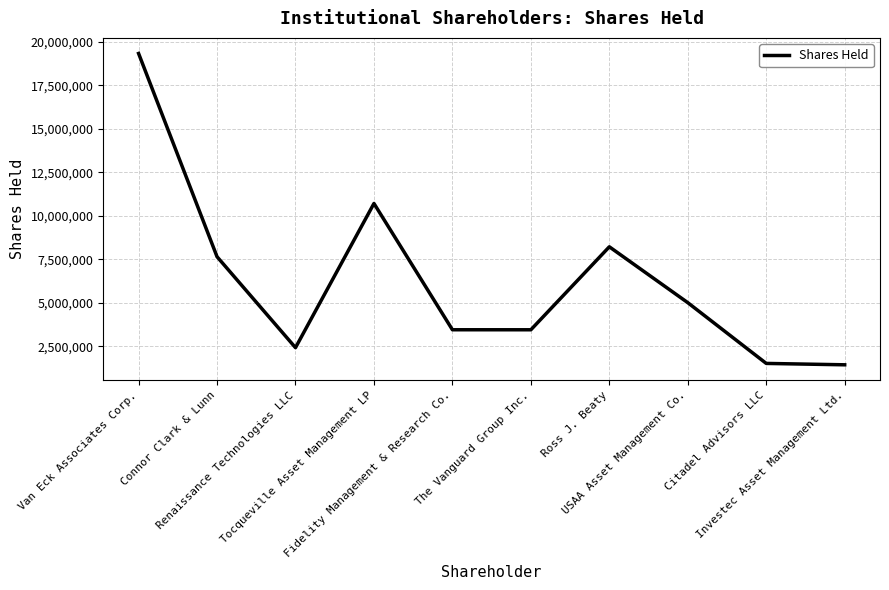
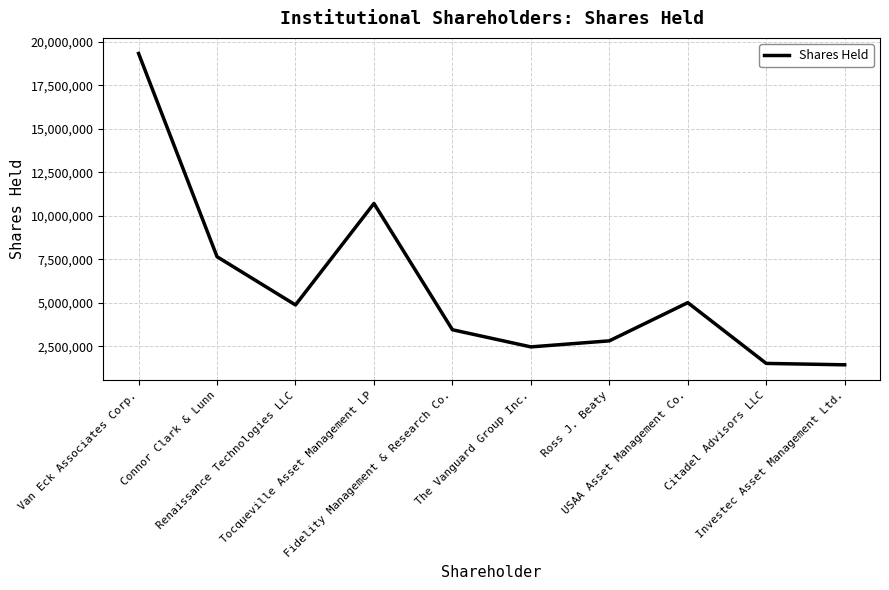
  {
    "Van Eck Associates Corp.": "19,300,000",
    "Connor Clark & Lunn": "7,700,000",
-   "Renaissance Technologies LLC": "2,400,000",
+   "Renaissance Technologies LLC": "4,900,000",
    "Tocqueville Asset Management LP": "10,700,000",
    "Fidelity Management & Research Co.": "3,500,000",
-   "The Vanguard Group Inc.": "3,500,000",
-   "Ross J. Beaty": "8,200,000",
+   "The Vanguard Group Inc.": "2,500,000",
+   "Ross J. Beaty": "2,800,000",
    "USAA Asset Management Co.": "5,000,000",
    "Citadel Advisors LLC": "1,500,000",
    "Investec Asset Management Ltd.": "1,400,000"
  }
